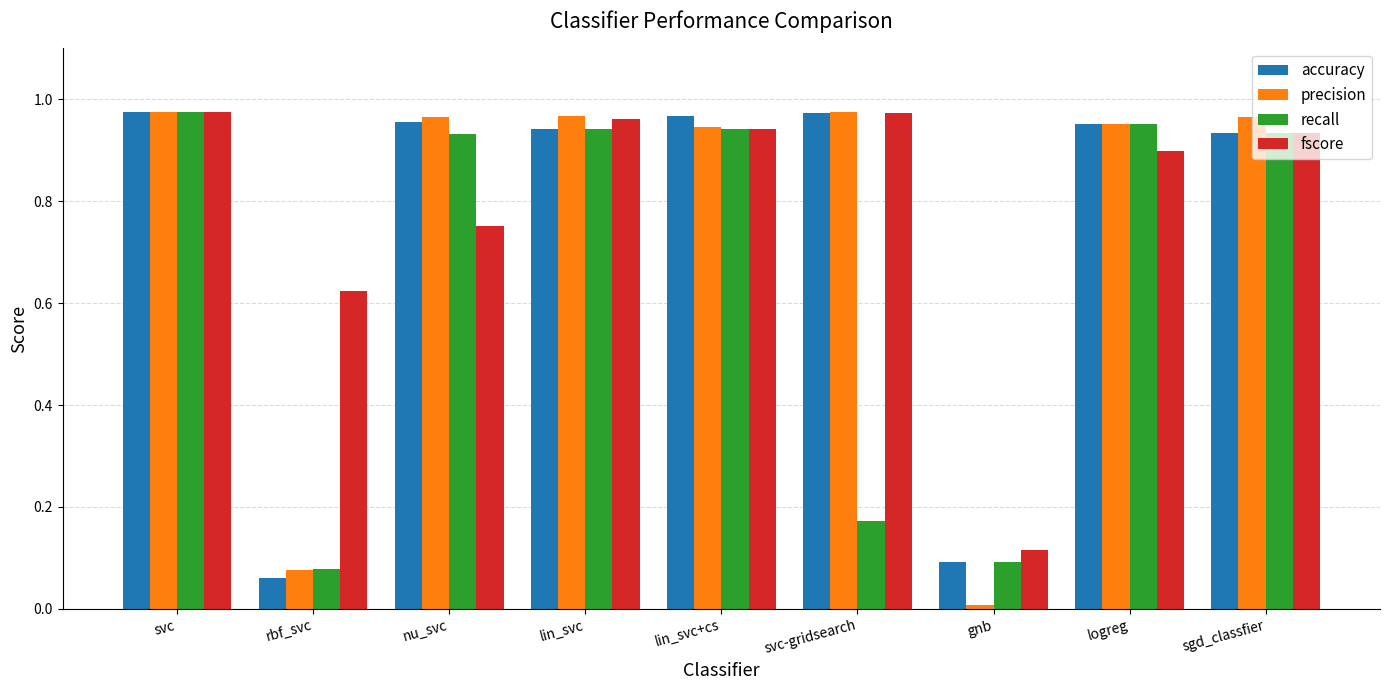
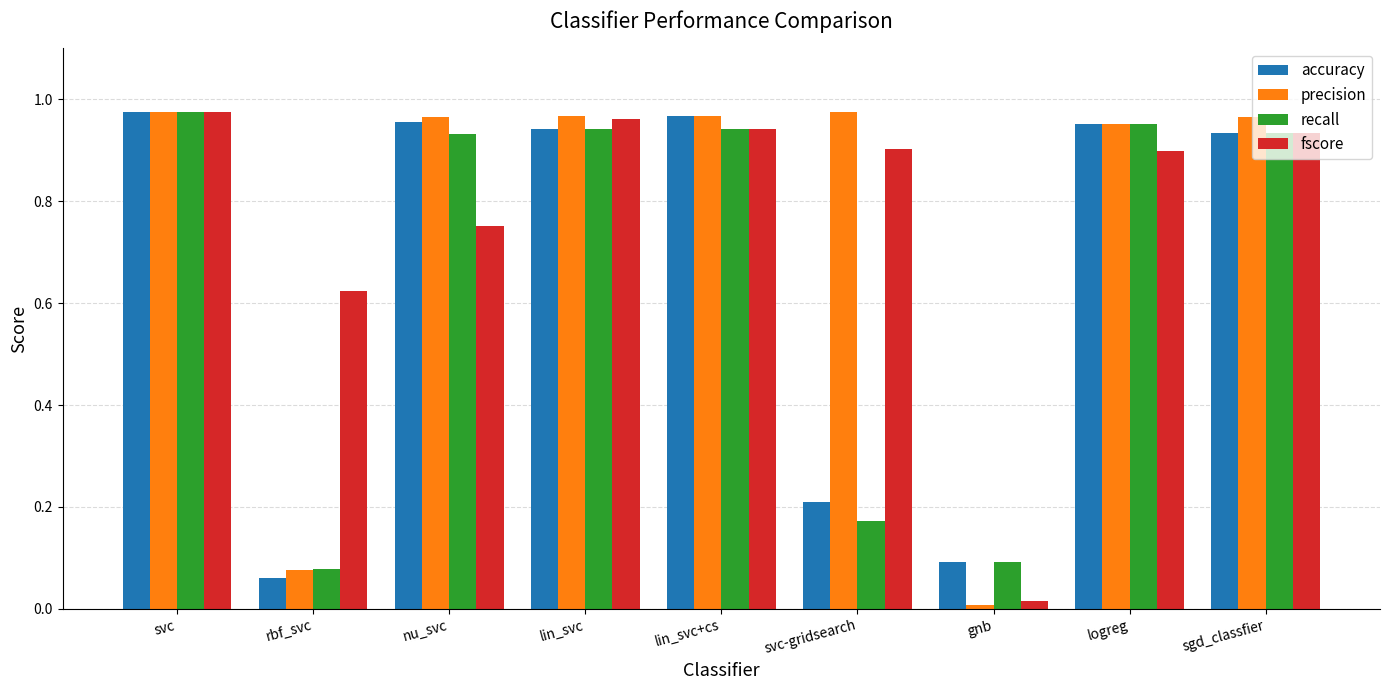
  {
    "accuracy": {
      "svc": 0.97,
      "rbf_svc": 0.06,
      "nu_svc": 0.96,
      "lin_svc": 0.94,
      "lin_svc+cs": 0.97,
-     "svc-gridsearch": 0.97,
+     "svc-gridsearch": 0.21,
      "gnb": 0.09,
      "logreg": 0.95,
      "sgd_classfier": 0.93
    },
    "precision": {
      "svc": 0.98,
      "rbf_svc": 0.08,
      "nu_svc": 0.97,
      "lin_svc": 0.97,
-     "lin_svc+cs": 0.95,
+     "lin_svc+cs": 0.97,
      "svc-gridsearch": 0.97,
      "gnb": 0.01,
      "logreg": 0.95
    },
    "recall": {
      "svc": 0.97,
      "rbf_svc": 0.08,
      "nu_svc": 0.93,
      "lin_svc": 0.94,
      "lin_svc+cs": 0.94,
      "svc-gridsearch": 0.17,
      "gnb": 0.09,
      "logreg": 0.95
    },
    "fscore": {
      "svc": 0.97,
      "rbf_svc": 0.62,
      "nu_svc": 0.75,
      "lin_svc": 0.96,
      "lin_svc+cs": 0.94,
-     "svc-gridsearch": 0.97,
-     "gnb": 0.12,
+     "svc-gridsearch": 0.90,
+     "gnb": 0.02,
      "logreg": 0.90
    }
  }
